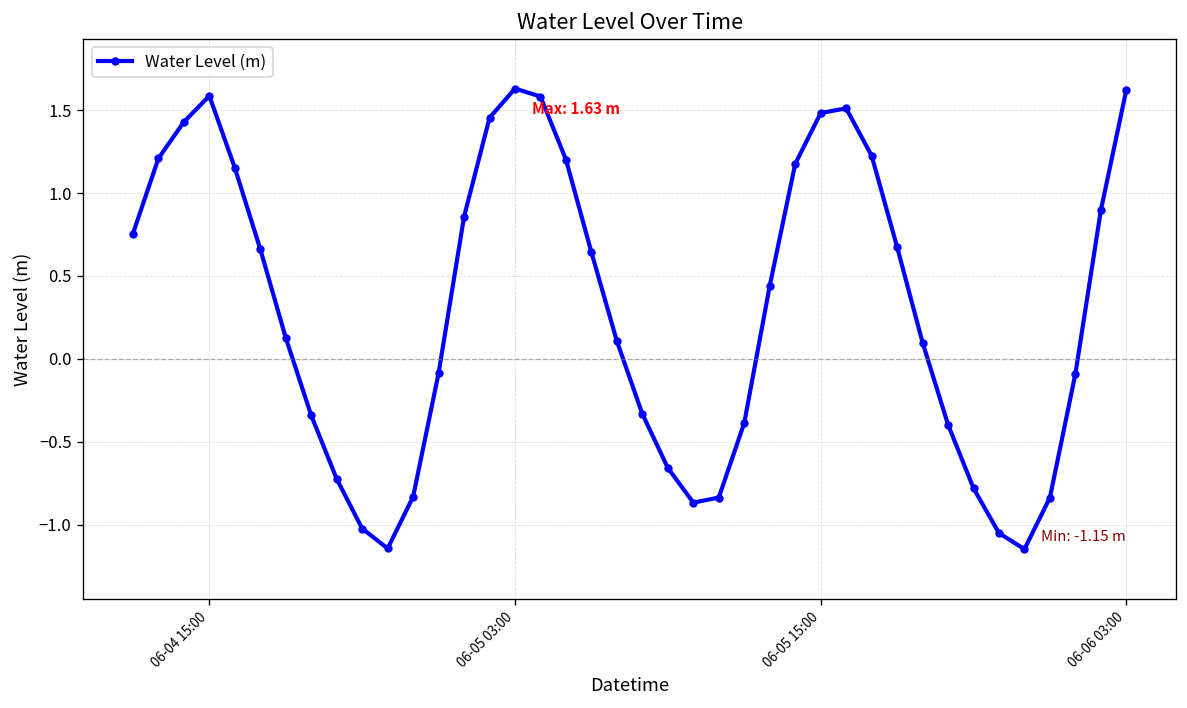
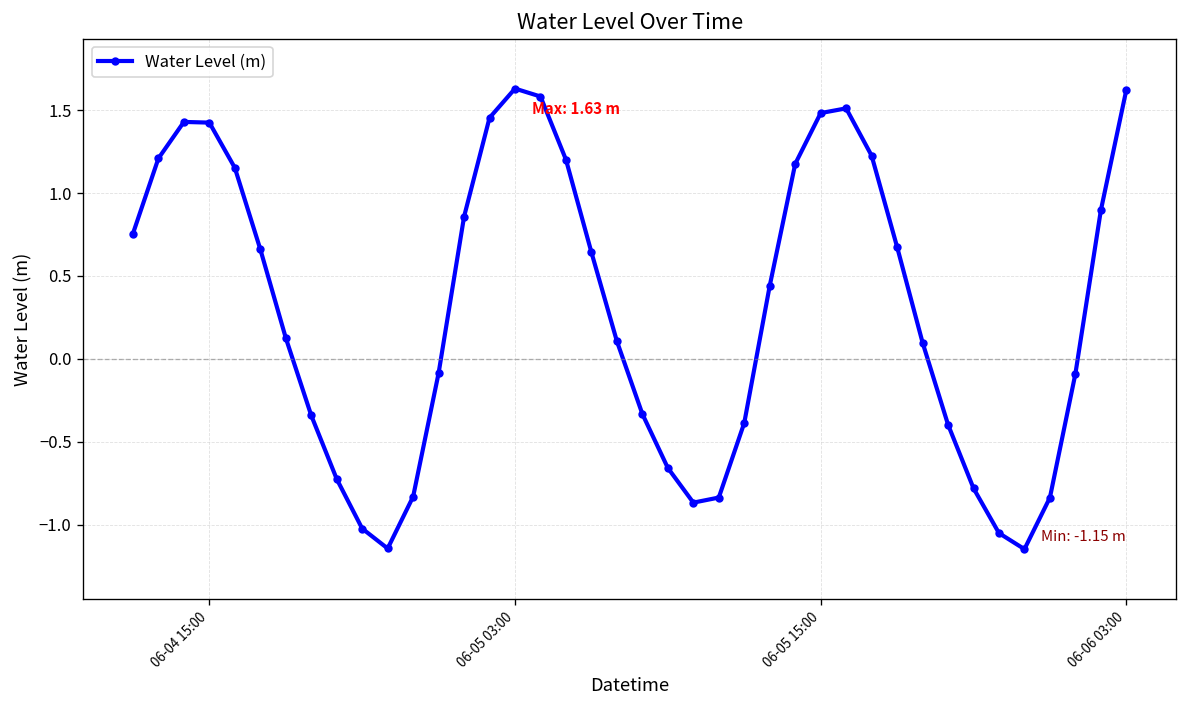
  {
-   "06-04 15:00": 1.59,
+   "06-04 15:00": 1.42,
    "06-05 15:00": 1.48,
    "06-06 03:00": 1.62
  }
